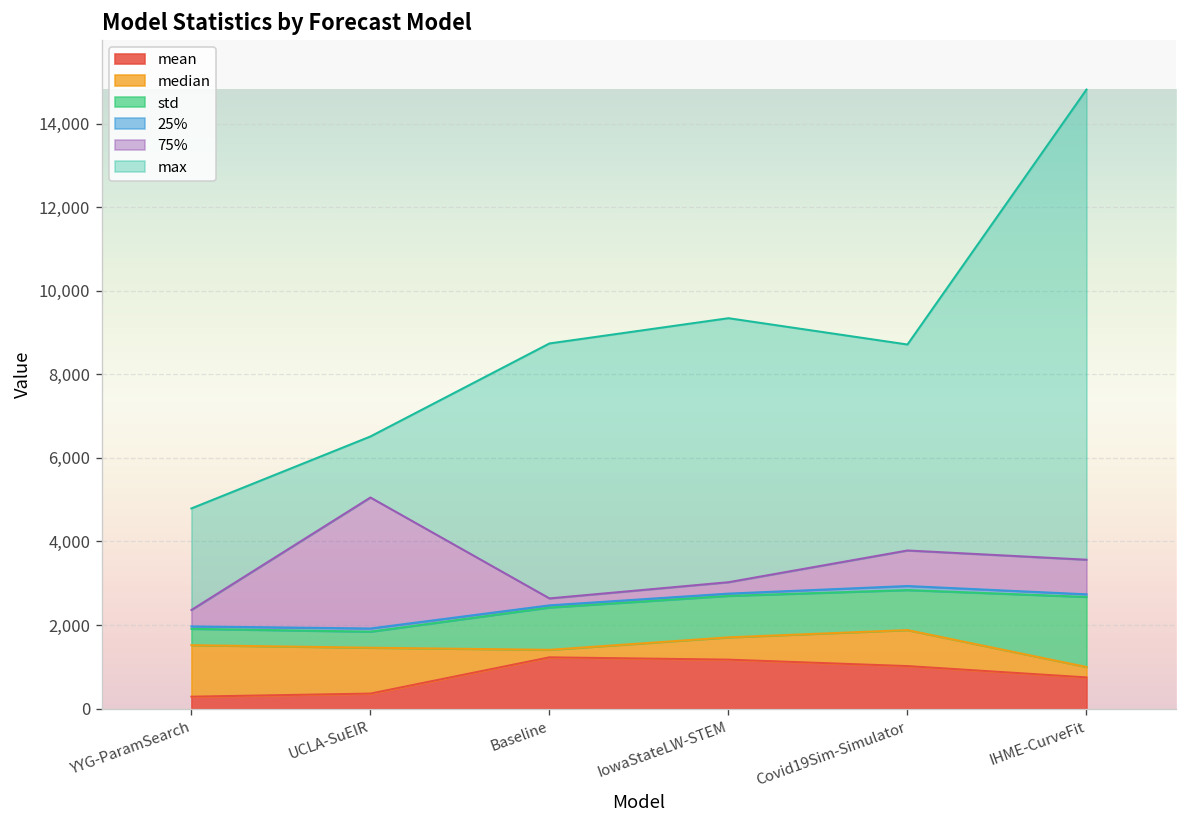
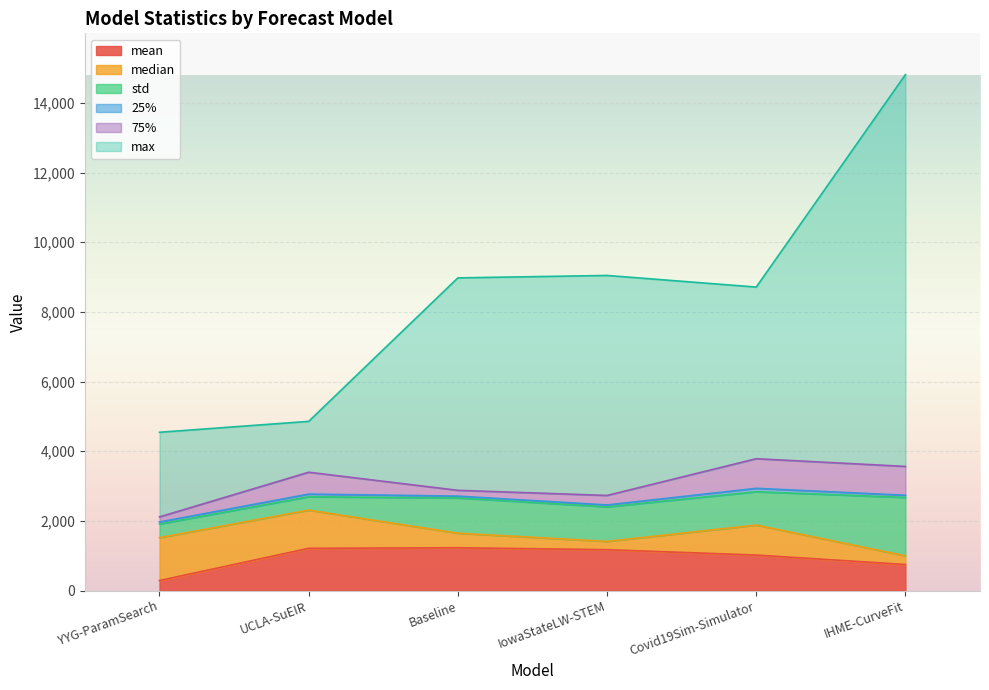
  {
    "mean": {
      "YYG-ParamSearch": "300",
-     "UCLA-SuEIR": "400",
+     "UCLA-SuEIR": "1,200",
      "Baseline": "1,200",
      "IowaStateLW-STEM": "1,200",
      "Covid19Sim-Simulator": "1,000",
      "IHME-CurveFit": "700"
    },
    "median": {
      "YYG-ParamSearch": "1,200",
      "UCLA-SuEIR": "1,100",
-     "Baseline": "200",
-     "IowaStateLW-STEM": "500",
+     "Baseline": "400",
+     "IowaStateLW-STEM": "200",
      "Covid19Sim-Simulator": "900",
      "IHME-CurveFit": "200"
    },
    "25%": {
      "UCLA-SuEIR": "100",
      "Covid19Sim-Simulator": "100"
    },
    "75%": {
-     "YYG-ParamSearch": "400",
-     "UCLA-SuEIR": "3,100",
+     "YYG-ParamSearch": "100",
+     "UCLA-SuEIR": "600",
      "Baseline": "200",
      "IowaStateLW-STEM": "300",
      "Covid19Sim-Simulator": "900",
      "IHME-CurveFit": "800"
    }
  }
